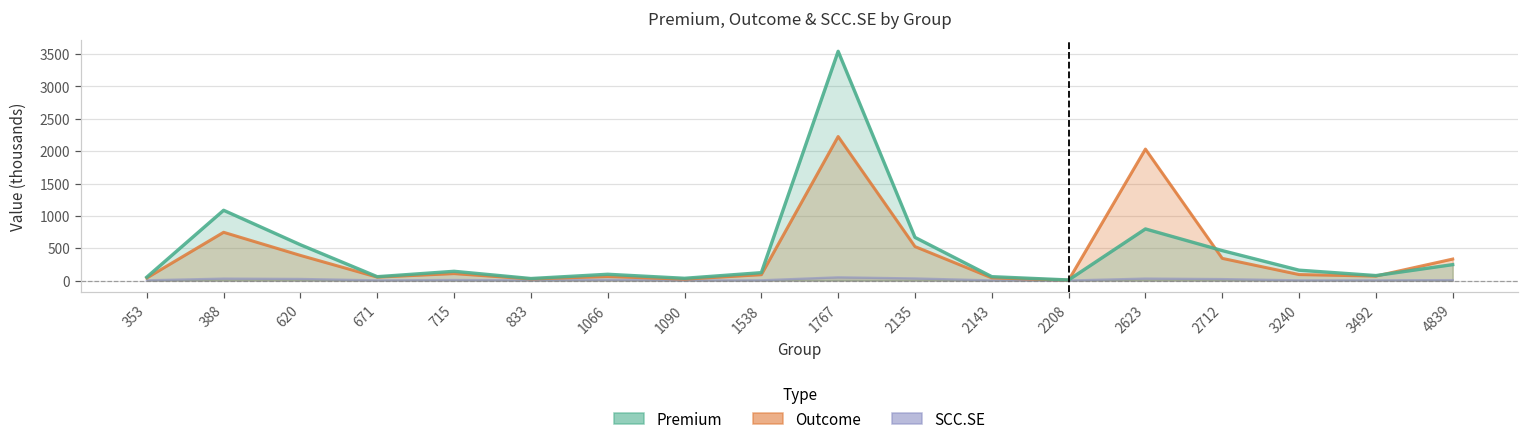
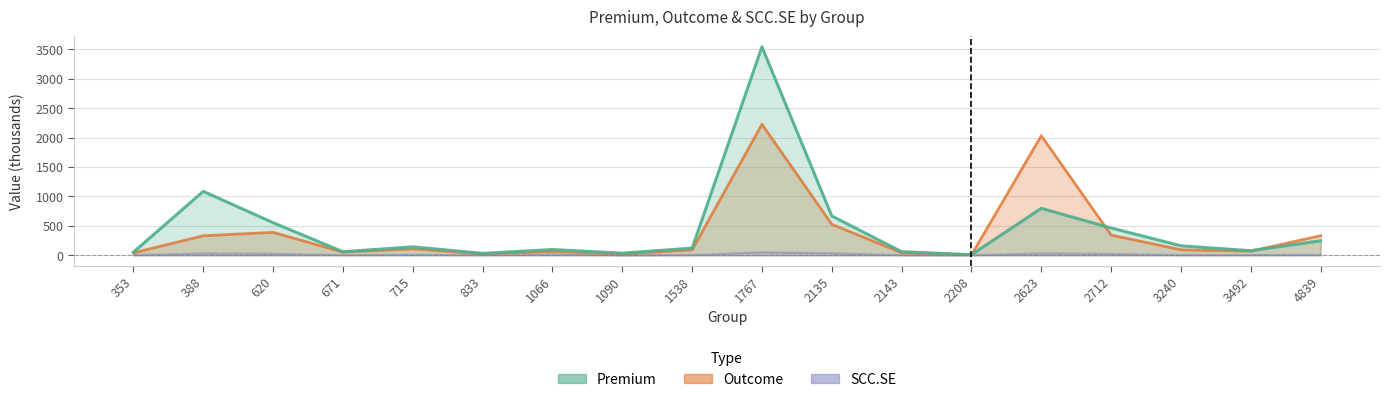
  {
    "Outcome": {
-     "388": 700,
+     "388": 300,
      "620": 400,
      "1767": 2200,
      "2135": 500,
      "2623": 2000,
      "2712": 300,
      "3240": 100,
      "4839": 300
    }
  }
